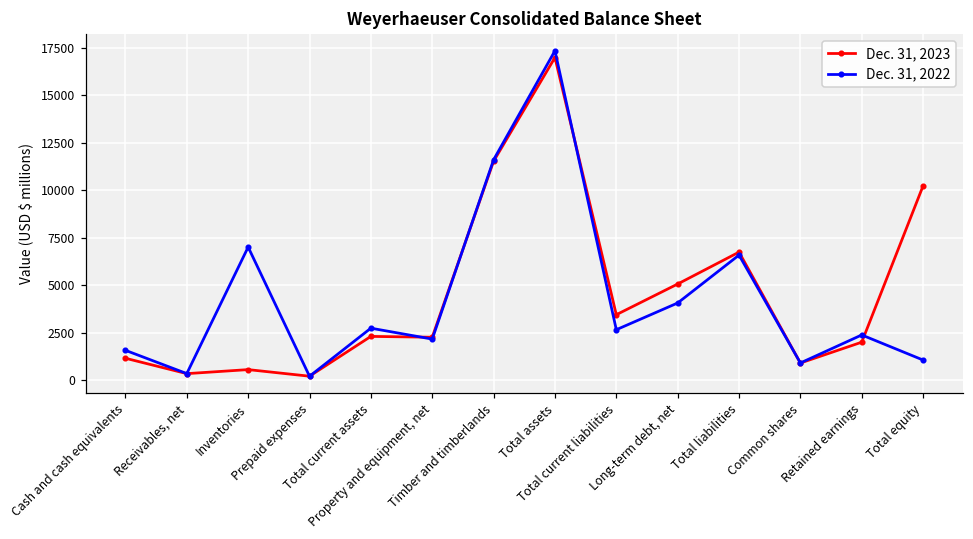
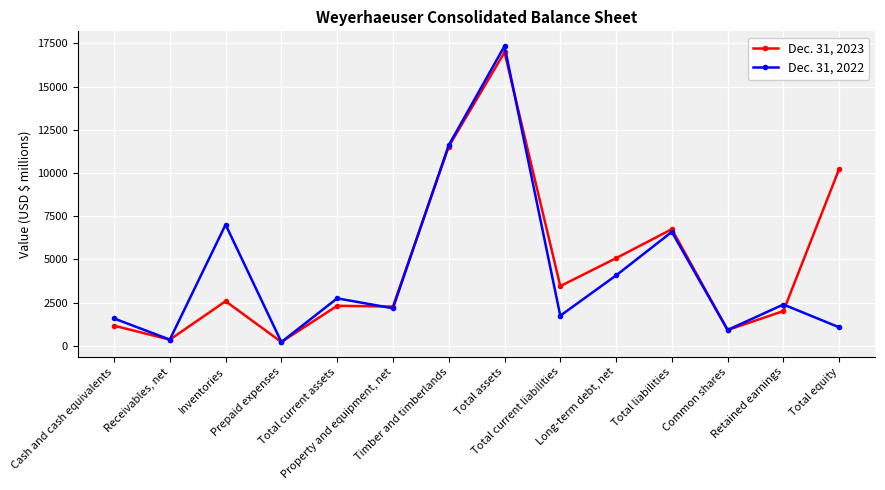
  {
    "Dec. 31, 2023": {
      "Cash and cash equivalents": 1200,
-     "Inventories": 600,
+     "Inventories": 2600,
      "Total current assets": 2300,
      "Total assets": 17000,
      "Total current liabilities": 3500,
      "Long-term debt, net": 5100,
      "Total liabilities": 6700,
      "Retained earnings": 2000,
      "Total equity": 10200
    },
    "Dec. 31, 2022": {
      "Cash and cash equivalents": 1600,
      "Inventories": 7000,
      "Total current assets": 2700,
      "Total assets": 17300,
-     "Total current liabilities": 2700,
+     "Total current liabilities": 1700,
      "Long-term debt, net": 4100,
      "Total liabilities": 6600,
      "Retained earnings": 2400,
      "Total equity": 1100
    }
  }
